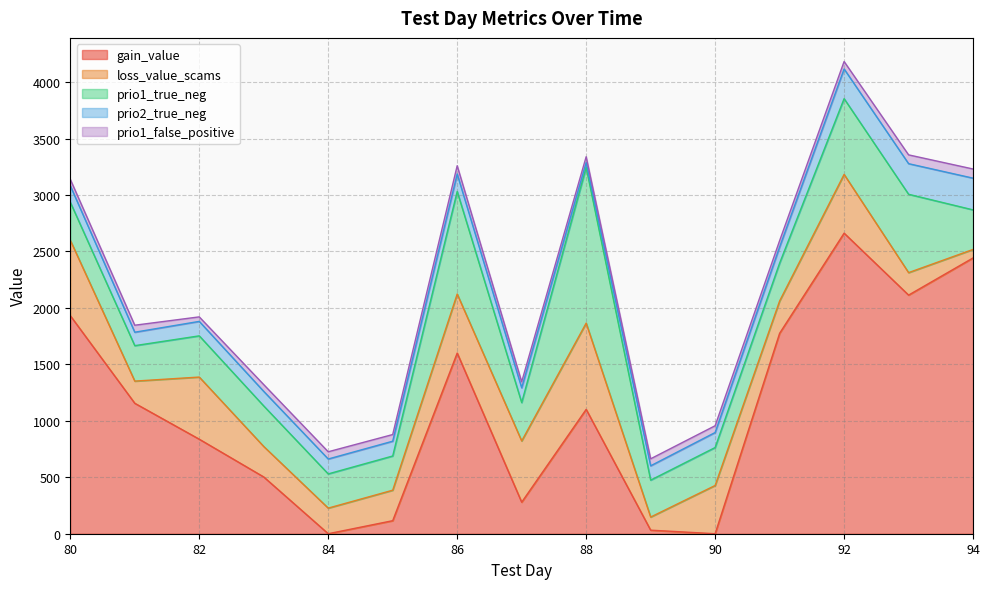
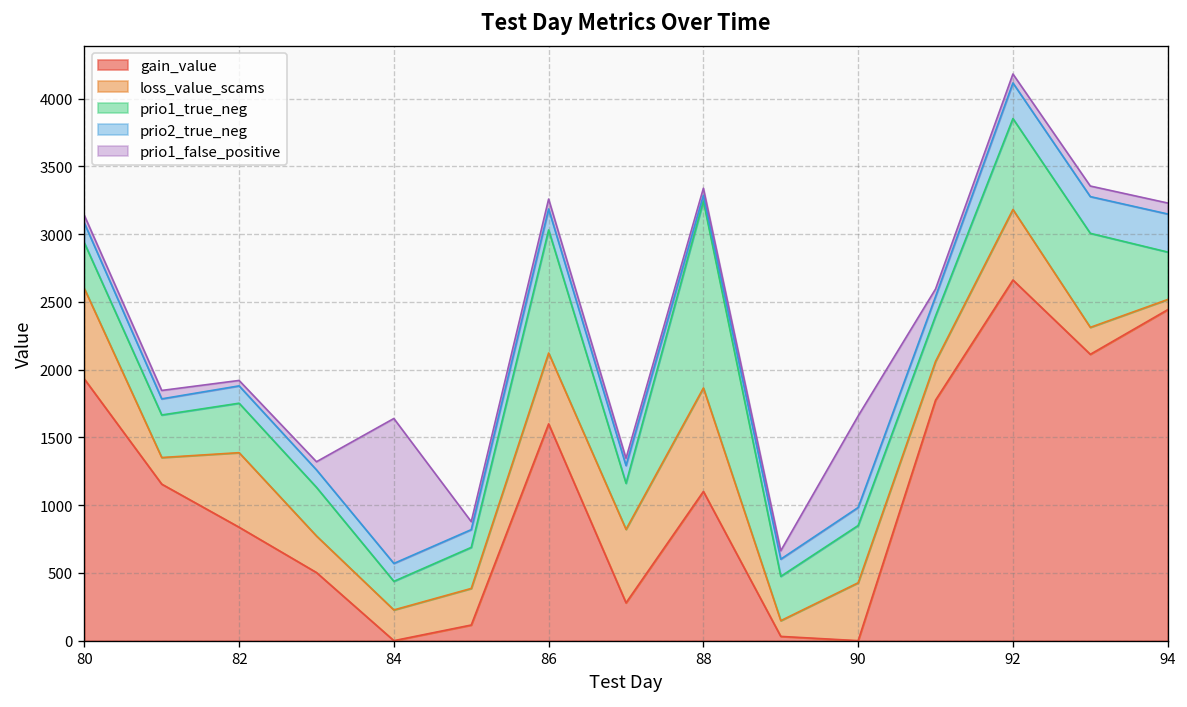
  {
    "prio1_true_neg": {
      "80": 340,
      "82": 370,
-     "84": 300,
+     "84": 210,
      "86": 910,
      "88": 1380,
-     "90": 340,
+     "90": 420,
      "92": 670,
      "94": 350
    },
    "prio2_true_neg": {
      "80": 150,
      "82": 130,
      "84": 130,
      "86": 160,
      "88": 40,
      "90": 130,
      "92": 260,
      "94": 280
    },
    "prio1_false_positive": {
      "80": 60,
      "82": 40,
-     "84": 60,
+     "84": 1070,
      "86": 70,
      "88": 50,
-     "90": 60,
+     "90": 680,
      "92": 70,
      "94": 80
    }
  }
